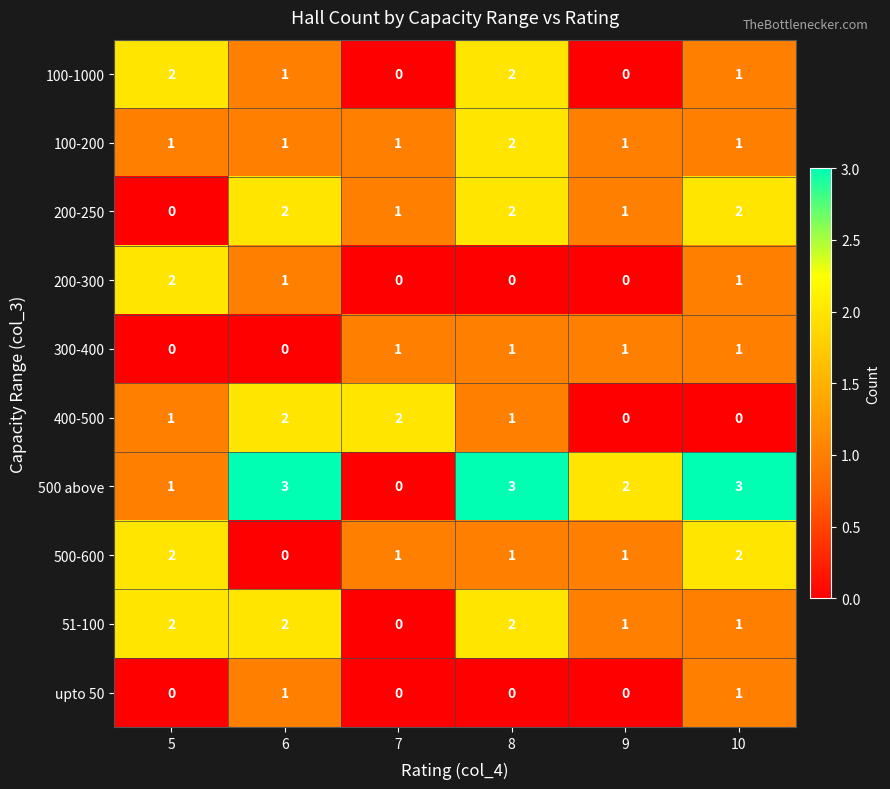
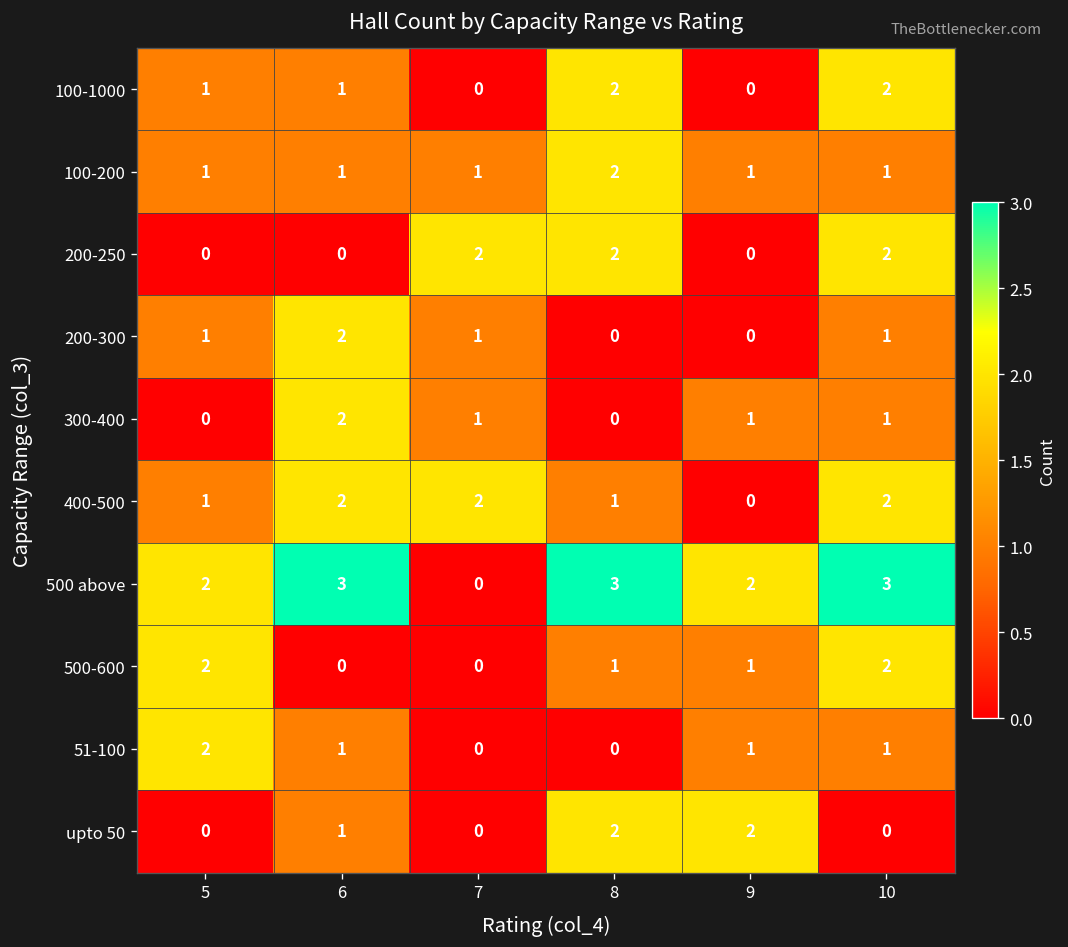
  {
    "100-1000": {
-     "5": 2,
+     "5": 1,
      "6": 1,
      "7": 0,
      "8": 2,
      "9": 0,
-     "10": 1
+     "10": 2
    },
    "100-200": {
      "5": 1,
      "6": 1,
      "7": 1,
      "8": 2,
      "9": 1,
      "10": 1
    },
    "200-250": {
      "5": 0,
-     "6": 2,
-     "7": 1,
+     "6": 0,
+     "7": 2,
      "8": 2,
-     "9": 1,
+     "9": 0,
      "10": 2
    },
    "200-300": {
-     "5": 2,
-     "6": 1,
-     "7": 0,
+     "5": 1,
+     "6": 2,
+     "7": 1,
      "8": 0,
      "9": 0,
      "10": 1
    },
    "300-400": {
      "5": 0,
-     "6": 0,
+     "6": 2,
      "7": 1,
-     "8": 1,
+     "8": 0,
      "9": 1,
      "10": 1
    },
    "400-500": {
      "5": 1,
      "6": 2,
      "7": 2,
      "8": 1,
      "9": 0,
-     "10": 0
+     "10": 2
    },
    "500 above": {
-     "5": 1,
+     "5": 2,
      "6": 3,
      "7": 0,
      "8": 3,
      "9": 2,
      "10": 3
    },
    "500-600": {
      "5": 2,
      "6": 0,
-     "7": 1,
+     "7": 0,
      "8": 1,
      "9": 1,
      "10": 2
    },
    "51-100": {
      "5": 2,
-     "6": 2,
+     "6": 1,
      "7": 0,
-     "8": 2,
+     "8": 0,
      "9": 1,
      "10": 1
    },
    "upto 50": {
      "5": 0,
      "6": 1,
      "7": 0,
-     "8": 0,
-     "9": 0,
-     "10": 1
+     "8": 2,
+     "9": 2,
+     "10": 0
    }
  }
